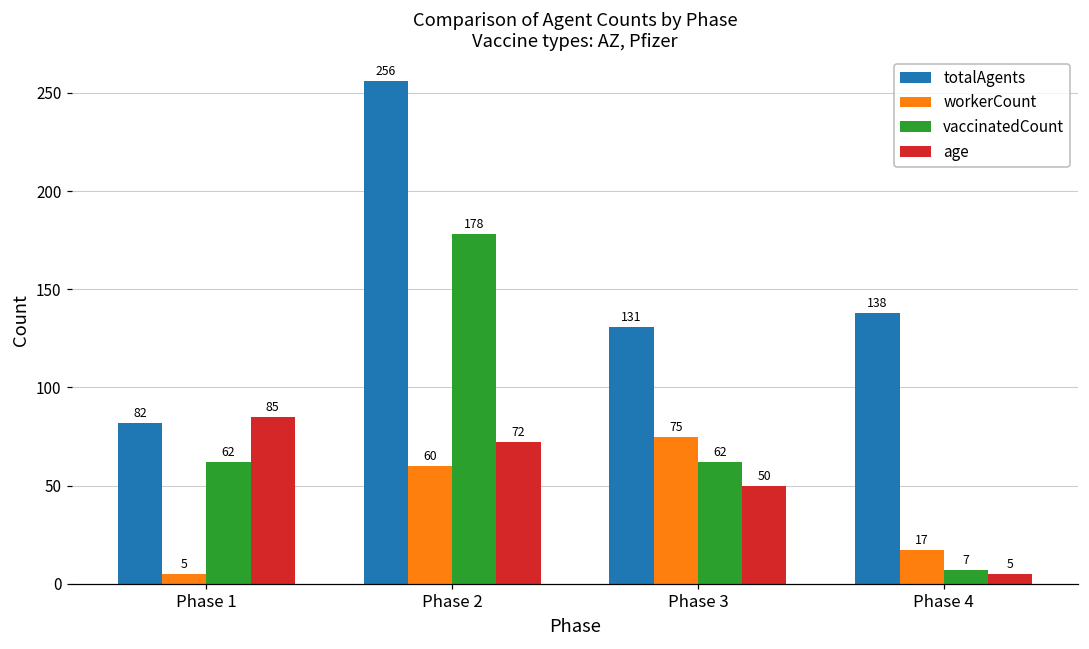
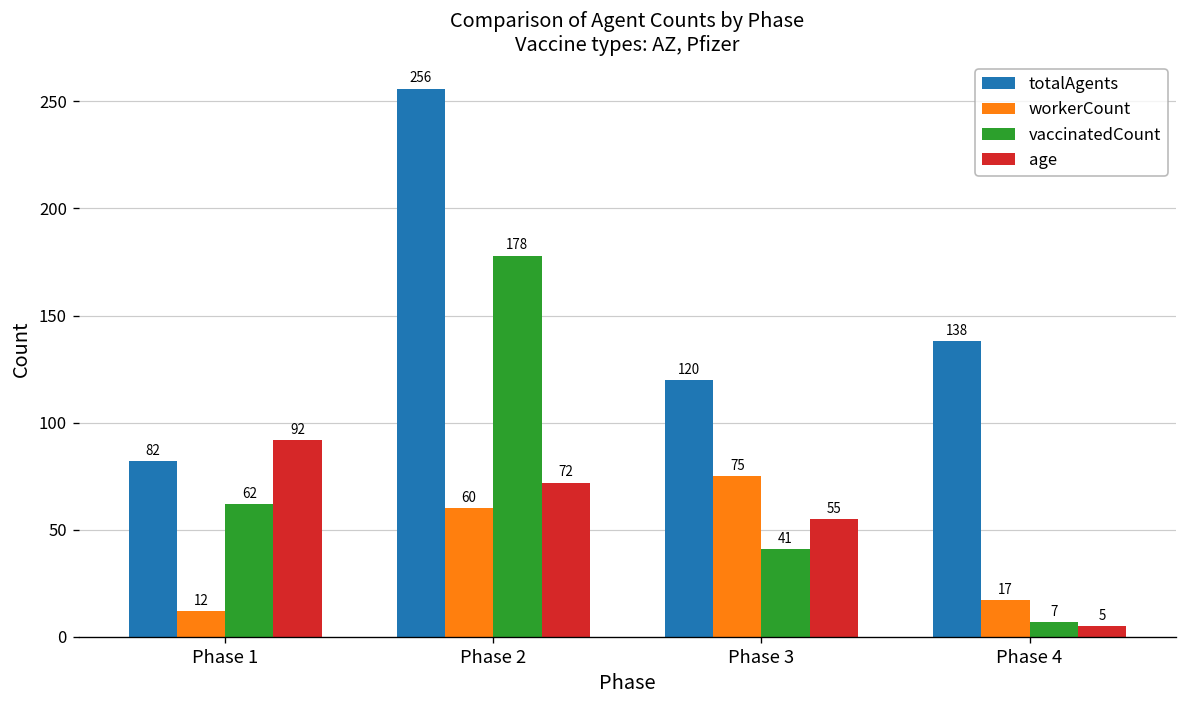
  {
    "totalAgents": {
      "Phase 1": 82,
      "Phase 2": 256,
-     "Phase 3": 131,
+     "Phase 3": 120,
      "Phase 4": 138
    },
    "workerCount": {
-     "Phase 1": 5,
+     "Phase 1": 12,
      "Phase 2": 60,
      "Phase 3": 75,
      "Phase 4": 17
    },
    "vaccinatedCount": {
      "Phase 1": 62,
      "Phase 2": 178,
-     "Phase 3": 62,
+     "Phase 3": 41,
      "Phase 4": 7
    },
    "age": {
-     "Phase 1": 85,
+     "Phase 1": 92,
      "Phase 2": 72,
-     "Phase 3": 50,
+     "Phase 3": 55,
      "Phase 4": 5
    }
  }
